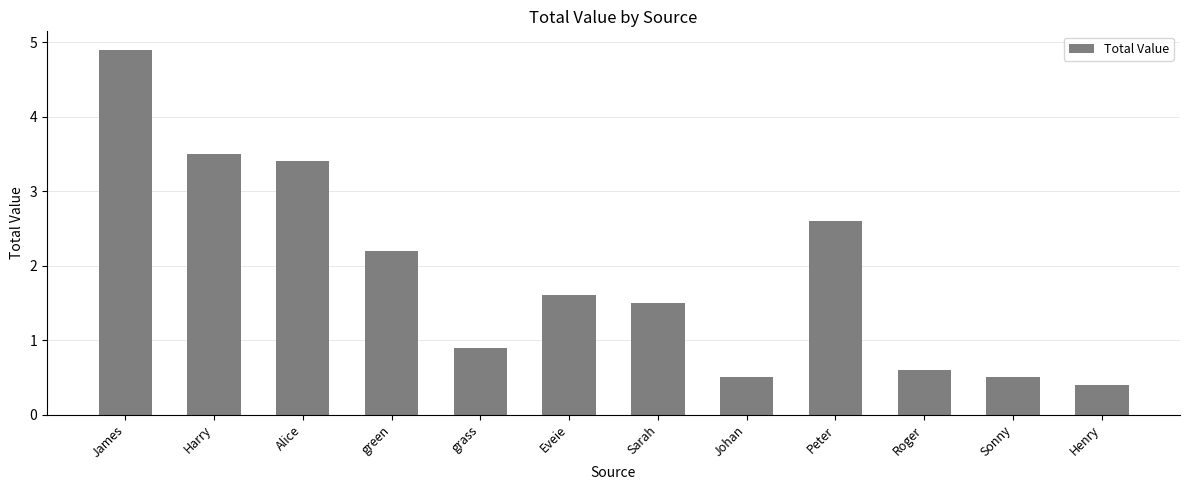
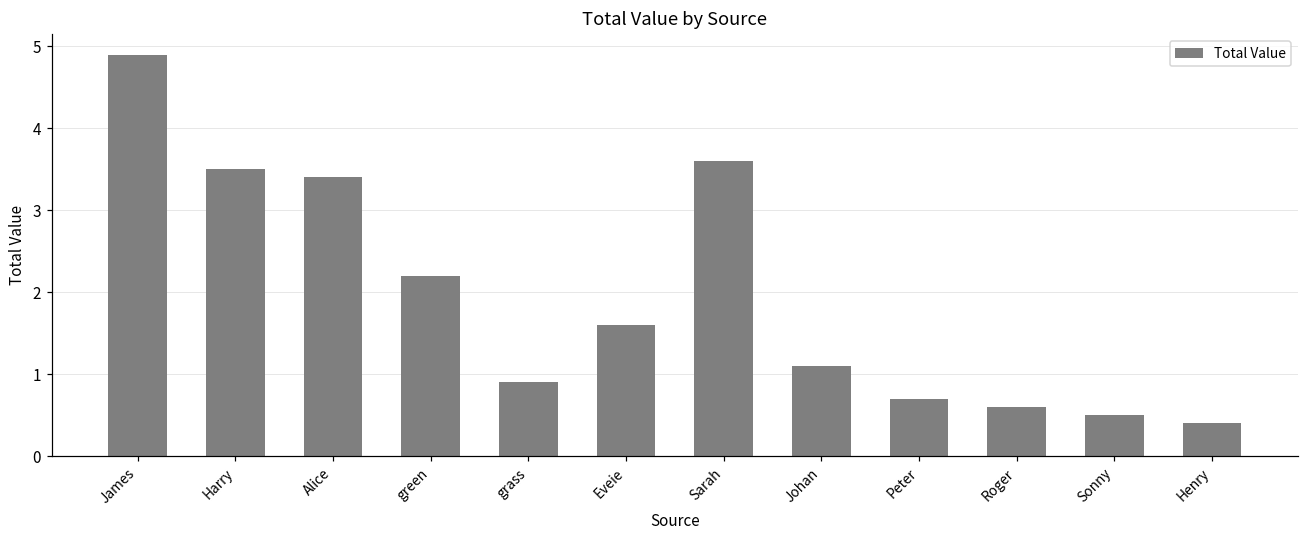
  {
    "James": 4.9,
    "Harry": 3.5,
    "Alice": 3.4,
    "green": 2.2,
    "grass": 0.9,
    "Eveie": 1.6,
-   "Sarah": 1.5,
-   "Johan": 0.5,
-   "Peter": 2.6,
+   "Sarah": 3.6,
+   "Johan": 1.1,
+   "Peter": 0.7,
    "Roger": 0.6,
    "Sonny": 0.5,
    "Henry": 0.4
  }
